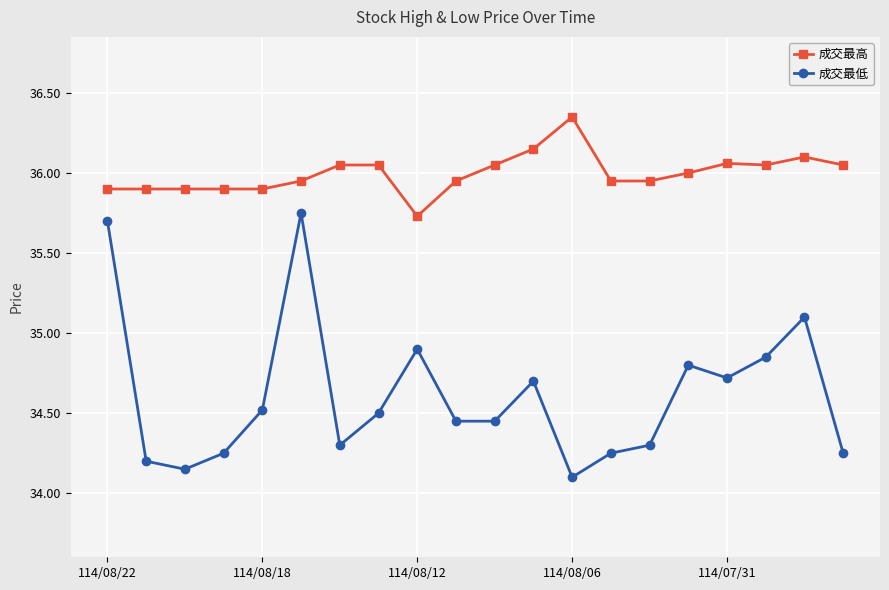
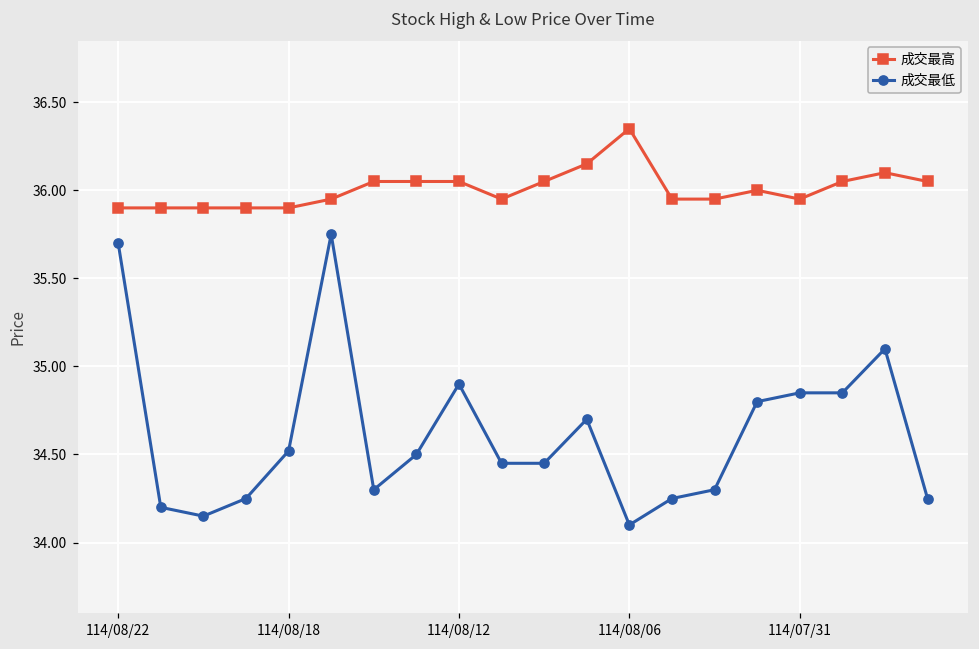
  {
    "成交最高": {
      "114/08/22": 35.90,
      "114/08/18": 35.90,
-     "114/08/12": 35.73,
+     "114/08/12": 36.05,
      "114/08/06": 36.35,
-     "114/07/31": 36.06
+     "114/07/31": 35.95
    },
    "成交最低": {
      "114/08/22": 35.70,
      "114/08/18": 34.52,
      "114/08/12": 34.90,
      "114/08/06": 34.10,
-     "114/07/31": 34.72
+     "114/07/31": 34.85
    }
  }
